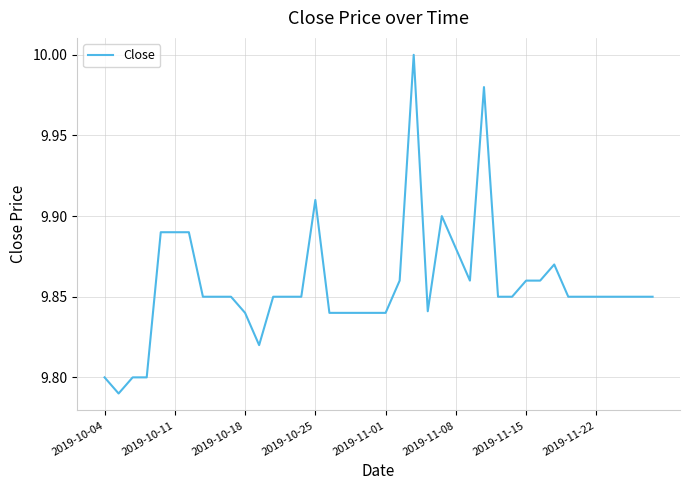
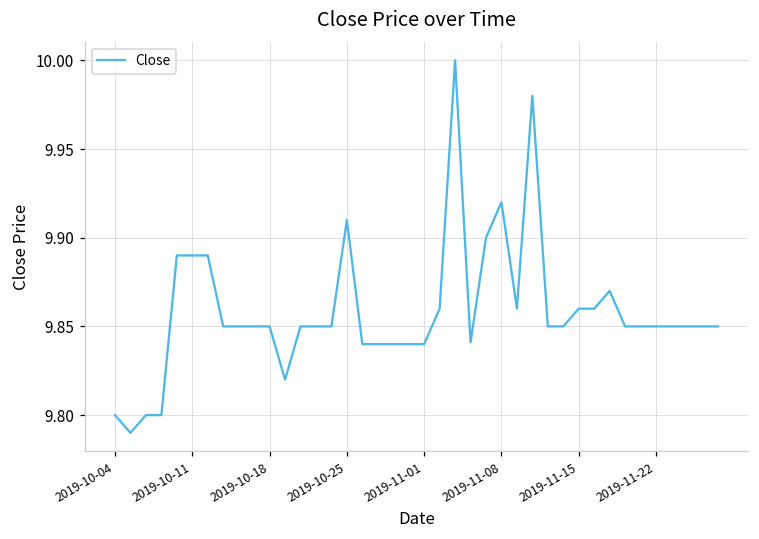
  {
    "2019-10-04": 9.80,
    "2019-10-11": 9.89,
-   "2019-10-18": 9.84,
+   "2019-10-18": 9.85,
    "2019-10-25": 9.91,
    "2019-11-01": 9.84,
-   "2019-11-08": 9.88,
+   "2019-11-08": 9.92,
    "2019-11-15": 9.86,
    "2019-11-22": 9.85
  }
